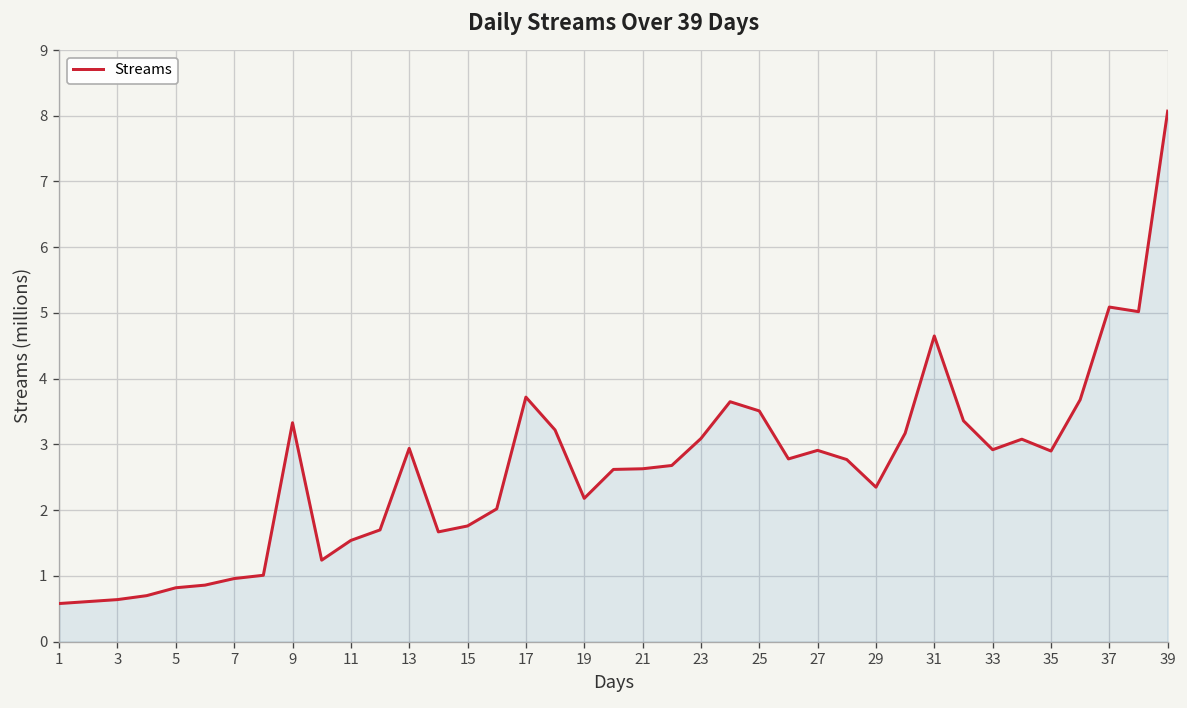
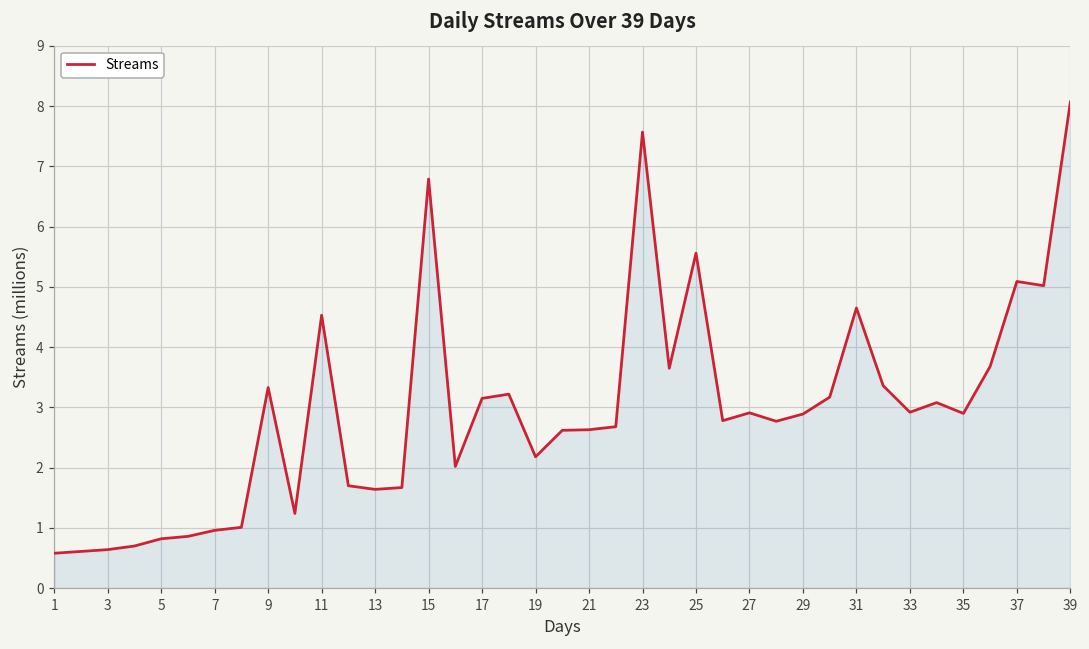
  {
    "1": 0.6,
    "3": 0.6,
    "5": 0.8,
    "7": 1.0,
    "9": 3.3,
-   "11": 1.5,
-   "13": 2.9,
-   "15": 1.8,
-   "17": 3.7,
+   "11": 4.5,
+   "13": 1.6,
+   "15": 6.8,
+   "17": 3.2,
    "19": 2.2,
    "21": 2.6,
-   "23": 3.1,
-   "25": 3.5,
+   "23": 7.6,
+   "25": 5.6,
    "27": 2.9,
-   "29": 2.4,
+   "29": 2.9,
    "31": 4.7,
    "33": 2.9,
    "35": 2.9,
    "37": 5.1,
    "39": 8.1
  }
